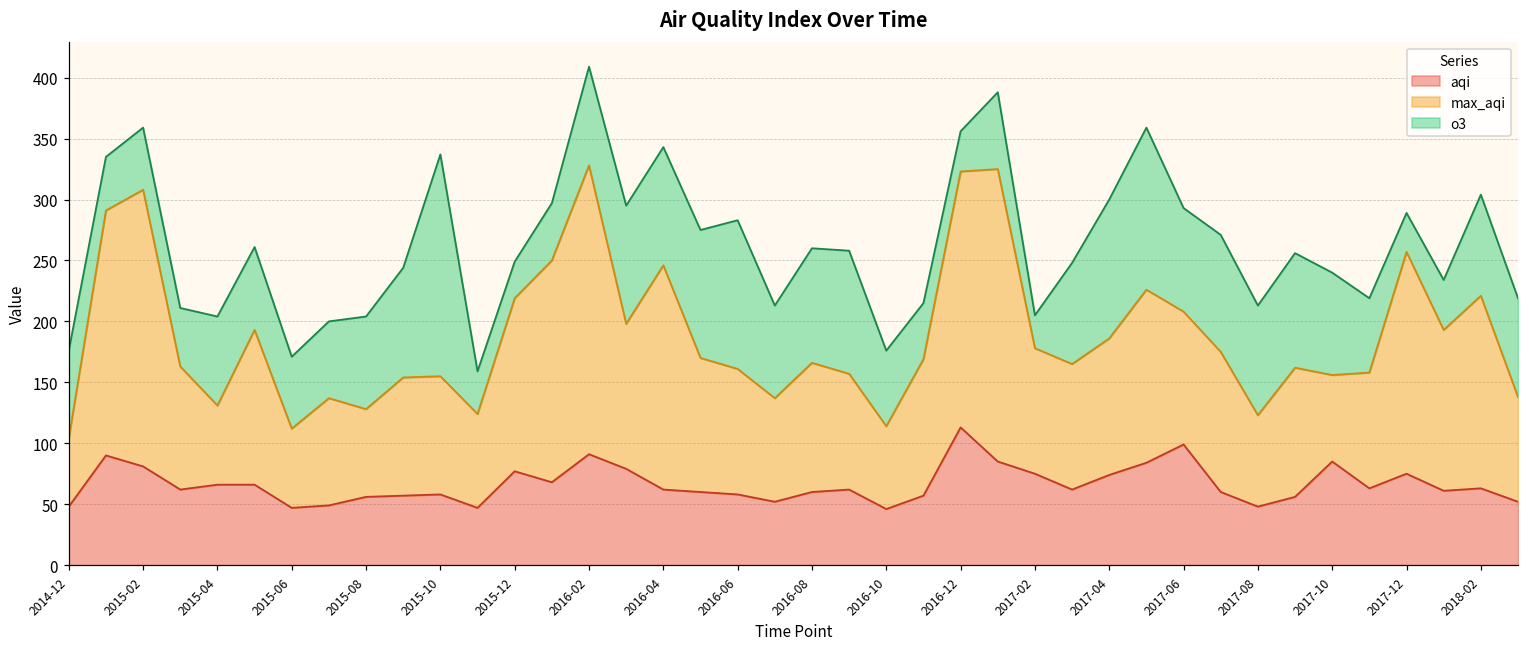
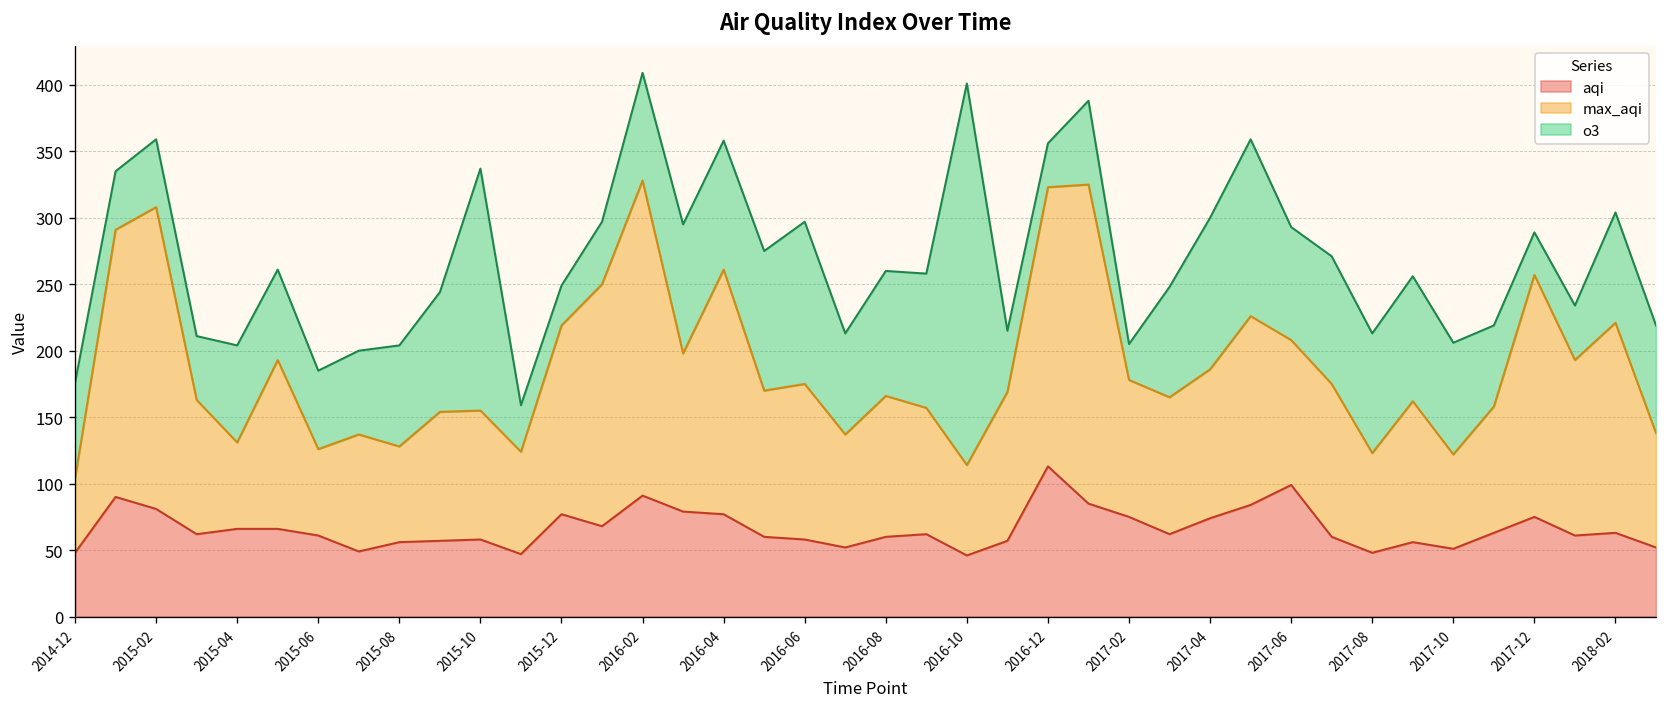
  {
    "aqi": {
      "2014-12": 48,
      "2015-02": 81,
      "2015-04": 66,
-     "2015-06": 47,
+     "2015-06": 61,
      "2015-08": 56,
      "2015-10": 58,
      "2015-12": 77,
      "2016-02": 91,
-     "2016-04": 62,
+     "2016-04": 77,
      "2016-06": 58,
      "2016-08": 60,
      "2016-10": 46,
      "2016-12": 113,
      "2017-02": 75,
      "2017-04": 74,
      "2017-06": 99,
      "2017-08": 48,
-     "2017-10": 85,
+     "2017-10": 51,
      "2017-12": 75,
      "2018-02": 63
    },
    "max_aqi": {
      "2014-12": 56,
      "2015-02": 227,
      "2015-04": 65,
      "2015-06": 65,
      "2015-08": 72,
      "2015-10": 97,
      "2015-12": 142,
      "2016-02": 237,
      "2016-04": 184,
-     "2016-06": 103,
+     "2016-06": 117,
      "2016-08": 106,
      "2016-10": 68,
      "2016-12": 210,
      "2017-02": 103,
      "2017-04": 112,
      "2017-06": 109,
      "2017-08": 75,
      "2017-10": 71,
      "2017-12": 182,
      "2018-02": 158
    },
    "o3": {
      "2014-12": 72,
      "2015-02": 51,
      "2015-04": 73,
      "2015-06": 59,
      "2015-08": 76,
      "2015-10": 182,
      "2015-12": 30,
      "2016-02": 81,
      "2016-04": 97,
      "2016-06": 122,
      "2016-08": 94,
-     "2016-10": 62,
+     "2016-10": 287,
      "2016-12": 33,
      "2017-02": 27,
      "2017-04": 114,
      "2017-06": 85,
      "2017-08": 90,
      "2017-10": 84,
      "2017-12": 32,
      "2018-02": 83
    }
  }
